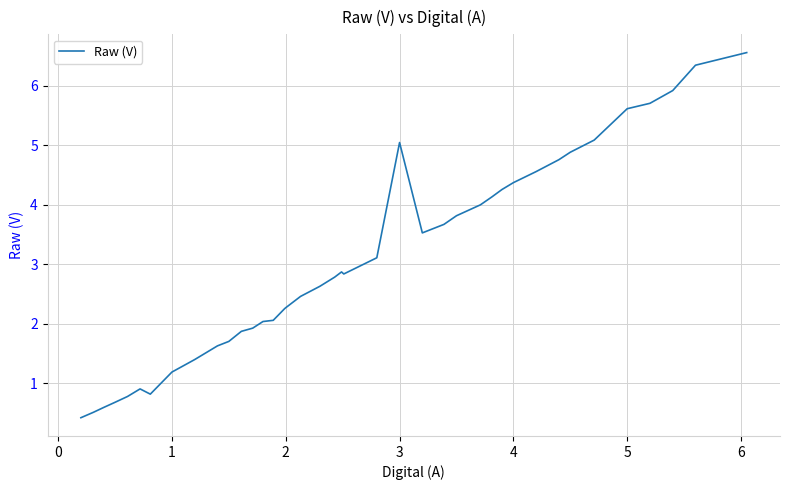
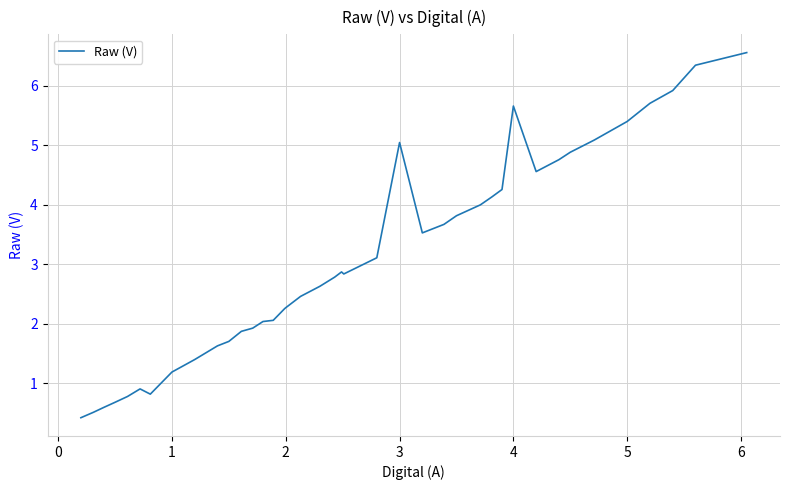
  {
    "1": 1.2,
    "2": 2.3,
    "3": 5.0,
-   "4": 4.4,
-   "5": 5.6
+   "4": 5.7,
+   "5": 5.4
  }
